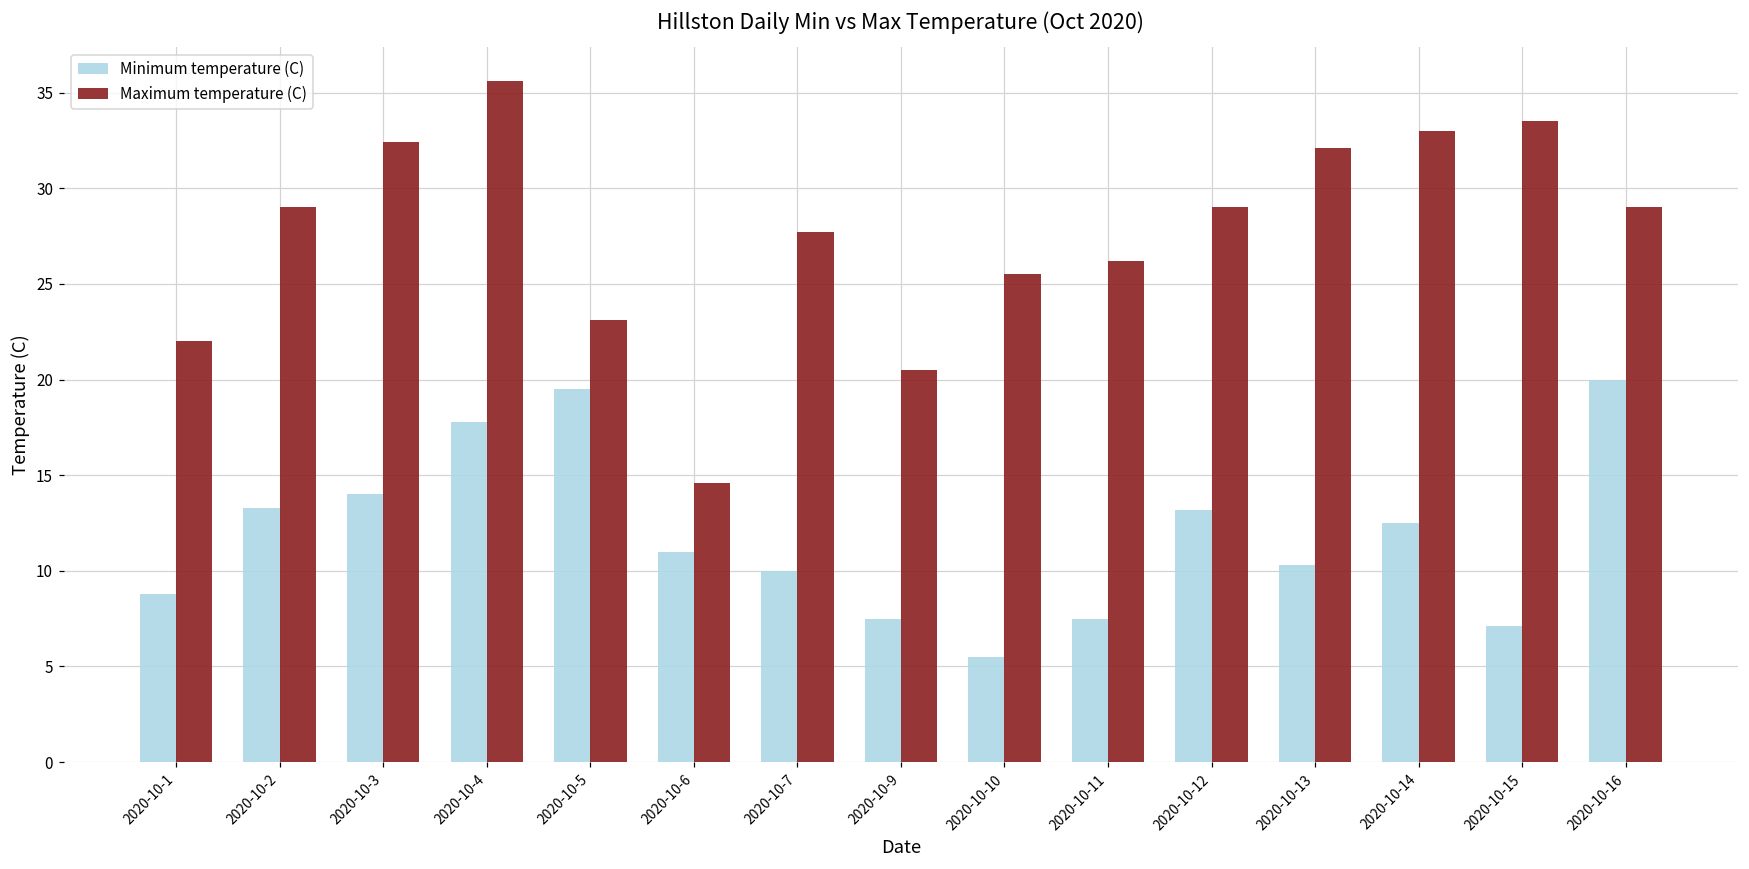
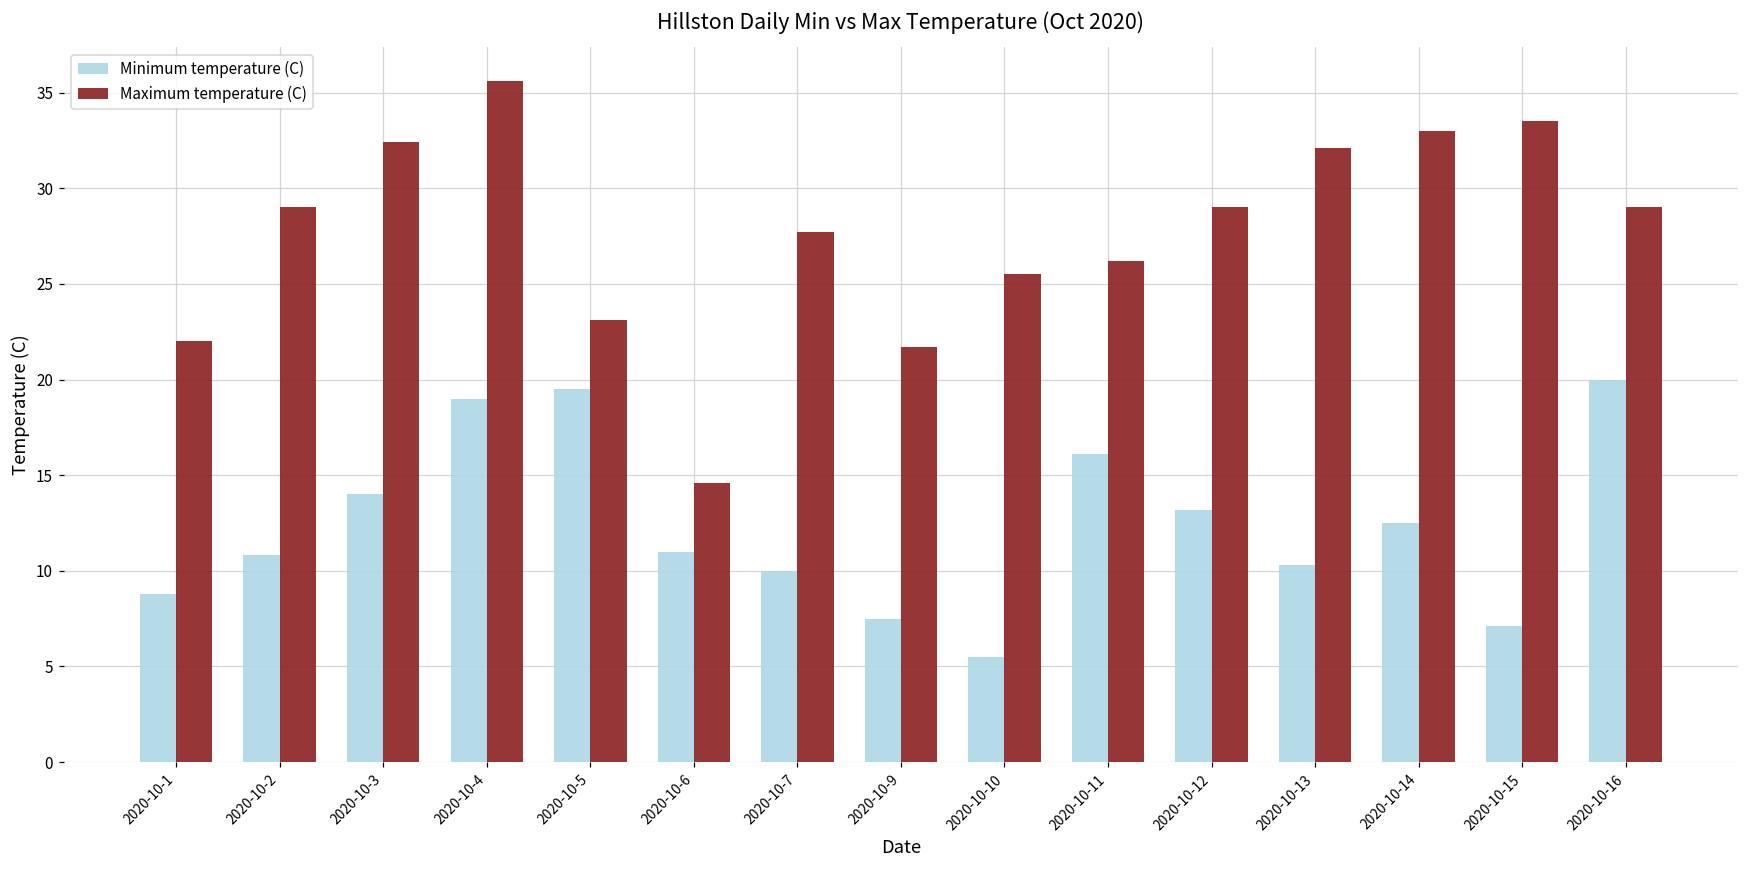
  {
    "Minimum temperature (C)": {
      "2020-10-1": 8.8,
-     "2020-10-2": 13.3,
+     "2020-10-2": 10.8,
      "2020-10-3": 14.0,
-     "2020-10-4": 17.8,
+     "2020-10-4": 19.0,
      "2020-10-5": 19.5,
      "2020-10-6": 11.0,
      "2020-10-7": 10.0,
      "2020-10-9": 7.5,
      "2020-10-10": 5.5,
-     "2020-10-11": 7.5,
+     "2020-10-11": 16.1,
      "2020-10-12": 13.2,
      "2020-10-13": 10.3,
      "2020-10-14": 12.5,
      "2020-10-15": 7.1,
      "2020-10-16": 20.0
    },
    "Maximum temperature (C)": {
      "2020-10-1": 22.0,
      "2020-10-2": 29.0,
      "2020-10-3": 32.4,
      "2020-10-4": 35.6,
      "2020-10-5": 23.1,
      "2020-10-6": 14.6,
      "2020-10-7": 27.7,
-     "2020-10-9": 20.5,
+     "2020-10-9": 21.7,
      "2020-10-10": 25.5,
      "2020-10-11": 26.2,
      "2020-10-12": 29.0,
      "2020-10-13": 32.1,
      "2020-10-14": 33.0,
      "2020-10-15": 33.5,
      "2020-10-16": 29.0
    }
  }
